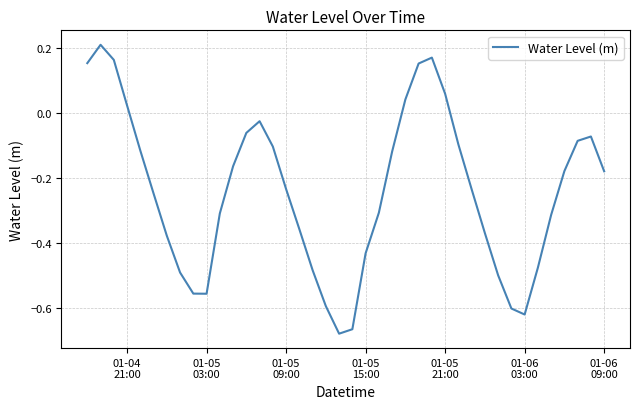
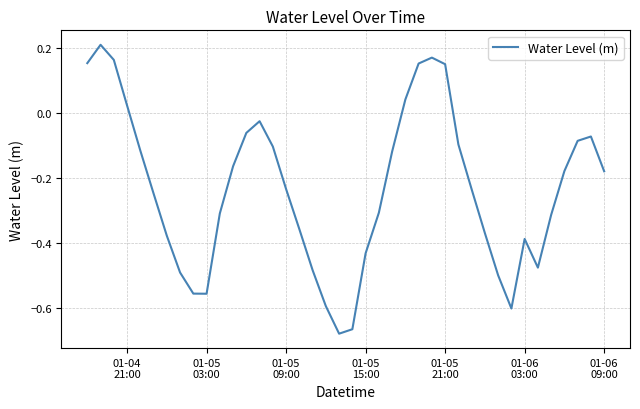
  {
    "01-04 21:00": 0.02,
    "01-05 03:00": -0.56,
    "01-05 09:00": -0.23,
    "01-05 15:00": -0.43,
-   "01-05 21:00": 0.06,
-   "01-06 03:00": -0.62,
+   "01-05 21:00": 0.15,
+   "01-06 03:00": -0.39,
    "01-06 09:00": -0.18
  }
